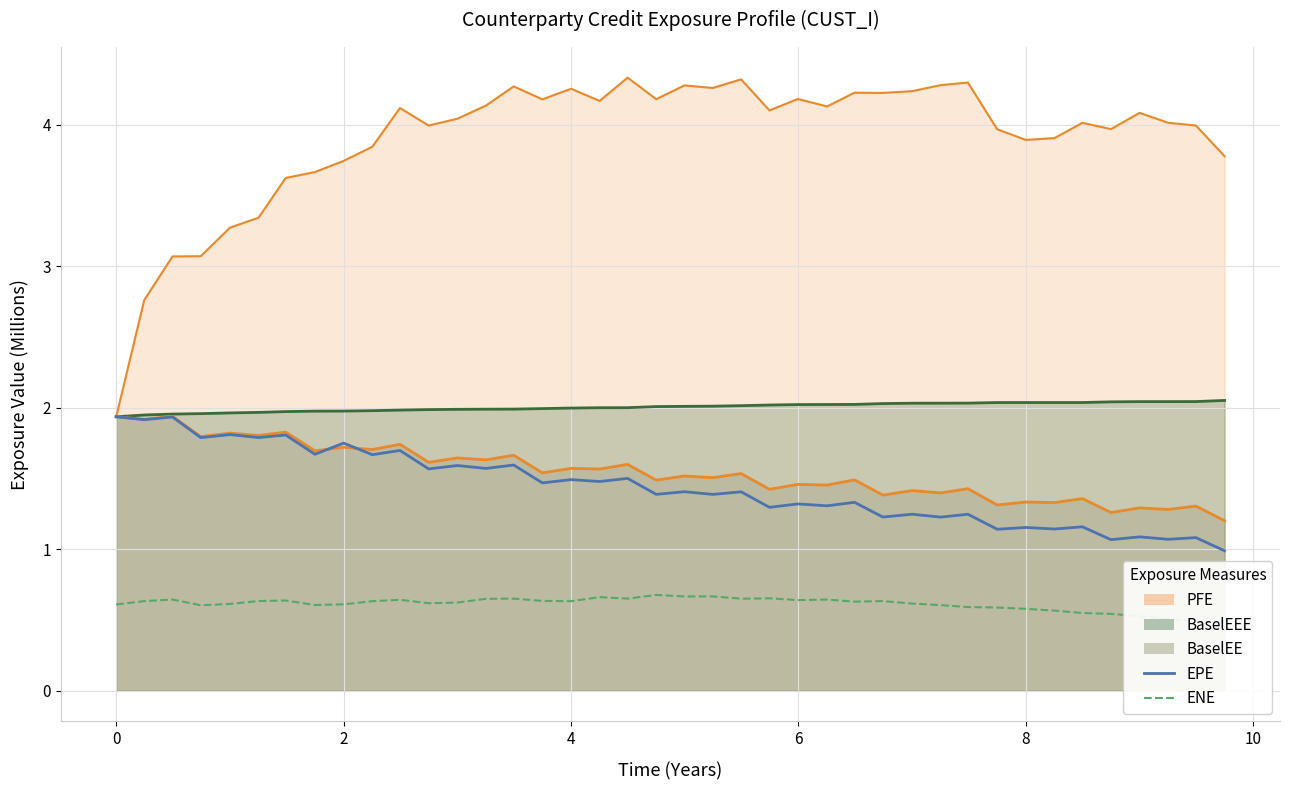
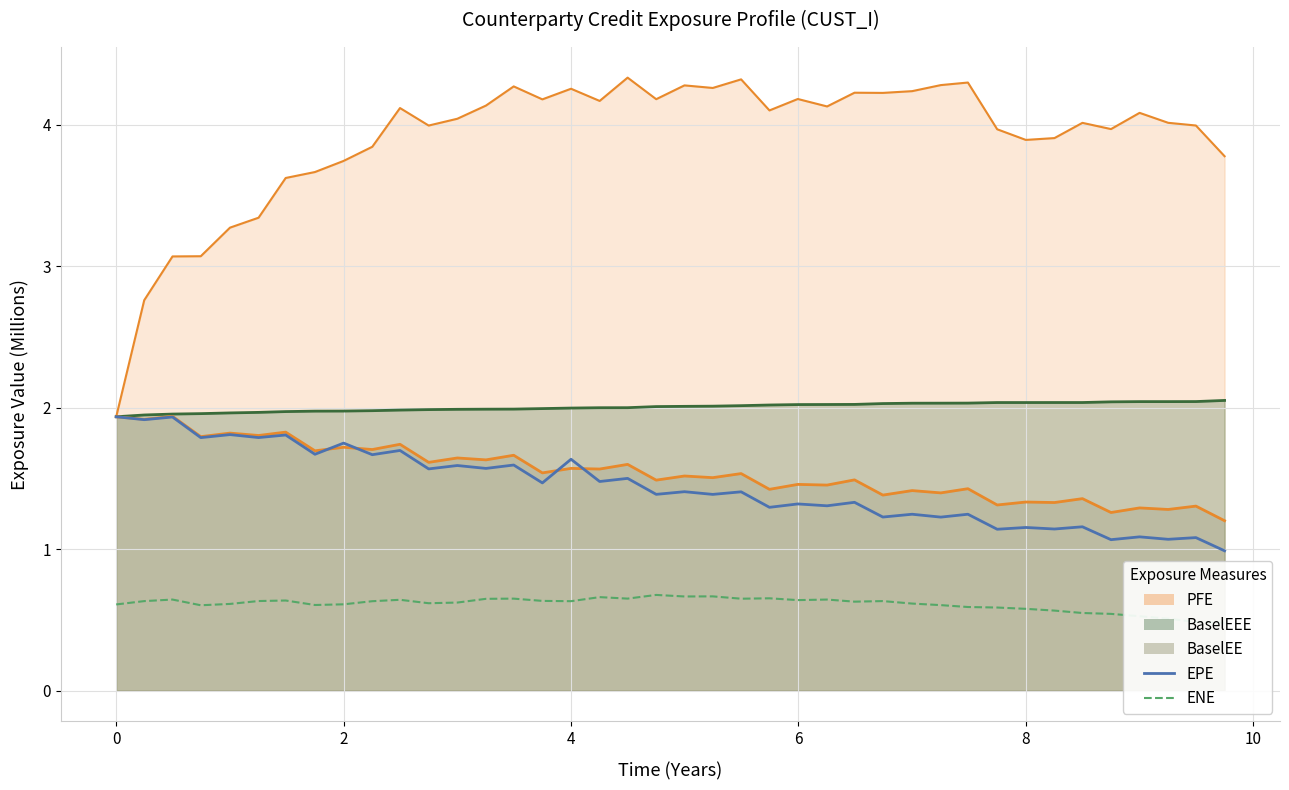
  {
    "EPE": {
      "2": 1.75,
-     "4": 1.49,
+     "4": 1.64,
      "8": 1.15
    }
  }
